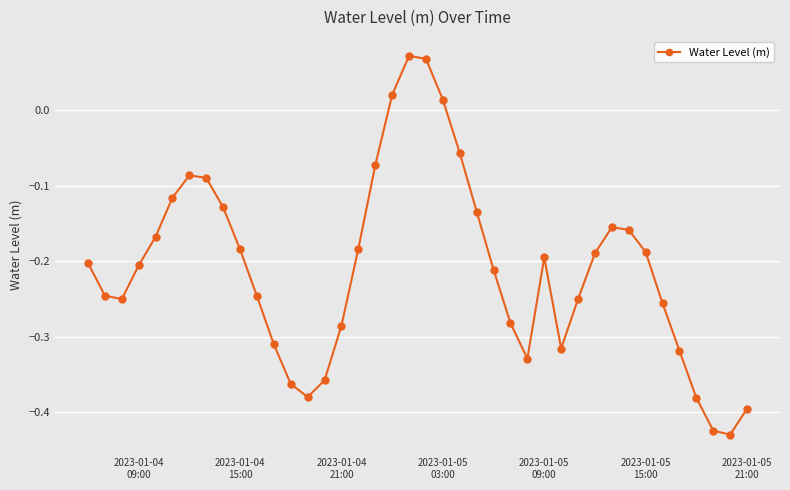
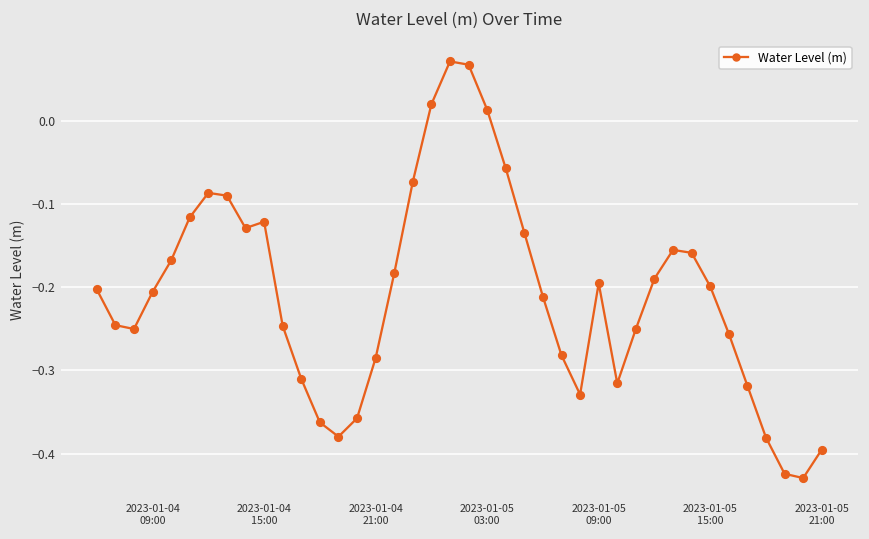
  {
    "2023-01-04 09:00": -0.21,
-   "2023-01-04 15:00": -0.18,
+   "2023-01-04 15:00": -0.12,
    "2023-01-04 21:00": -0.29,
    "2023-01-05 03:00": 0.01,
    "2023-01-05 09:00": -0.20,
-   "2023-01-05 15:00": -0.19,
+   "2023-01-05 15:00": -0.20,
    "2023-01-05 21:00": -0.40
  }
